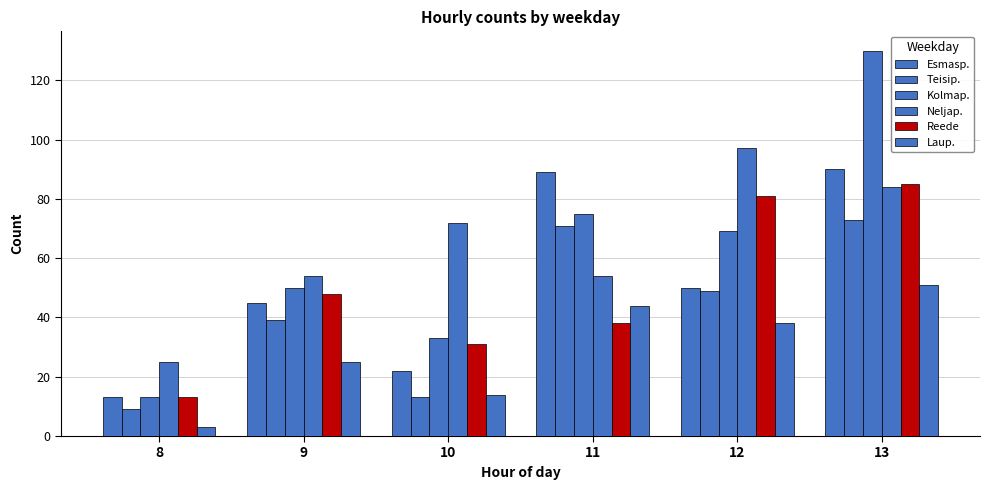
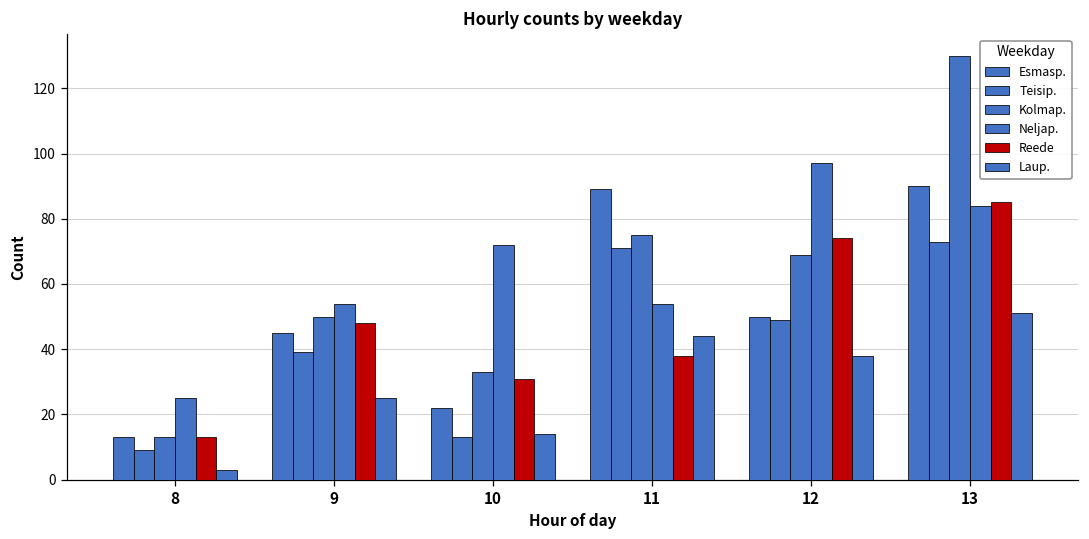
  {
    "Reede": {
      "8": 13,
      "9": 48,
      "10": 31,
      "11": 38,
-     "12": 81,
+     "12": 74,
      "13": 85
    }
  }
